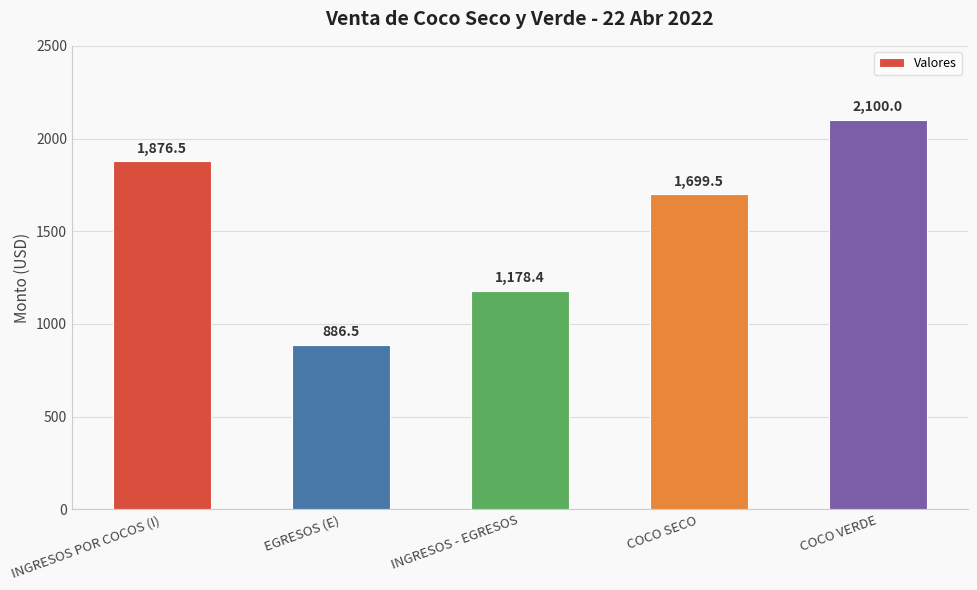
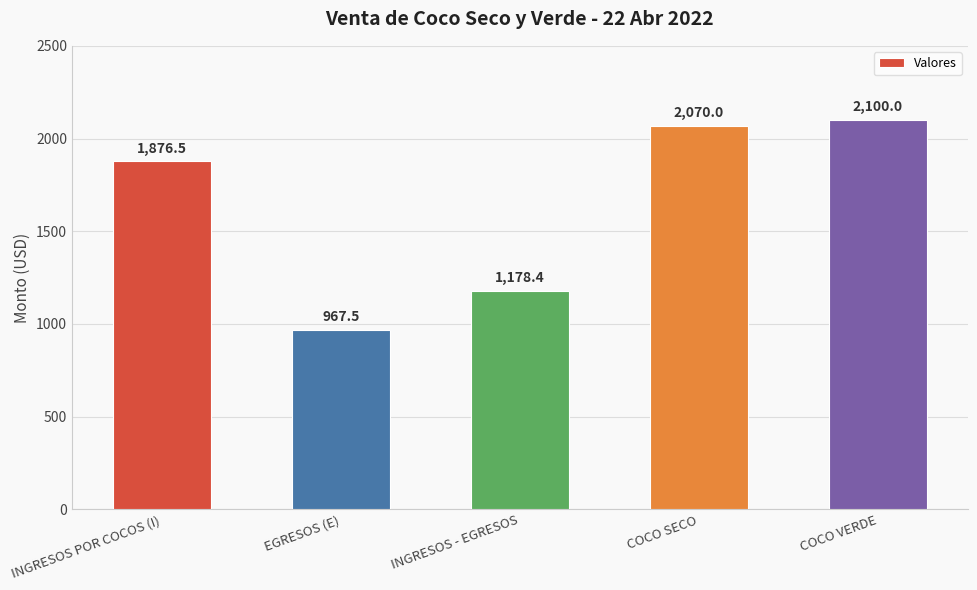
  {
    "INGRESOS POR COCOS (I)": "1,876.5",
-   "EGRESOS (E)": "886.5",
+   "EGRESOS (E)": "967.5",
    "INGRESOS - EGRESOS": "1,178.4",
-   "COCO SECO": "1,699.5",
+   "COCO SECO": "2,070.0",
    "COCO VERDE": "2,100.0"
  }
